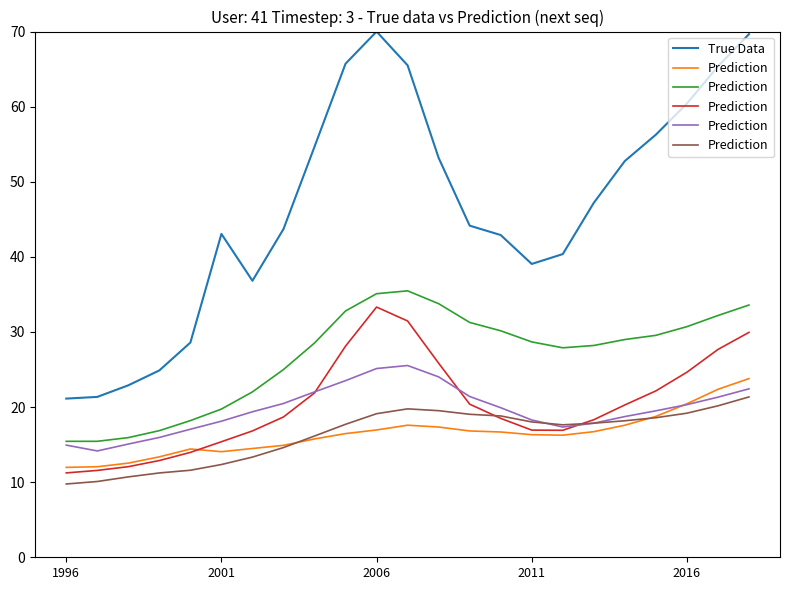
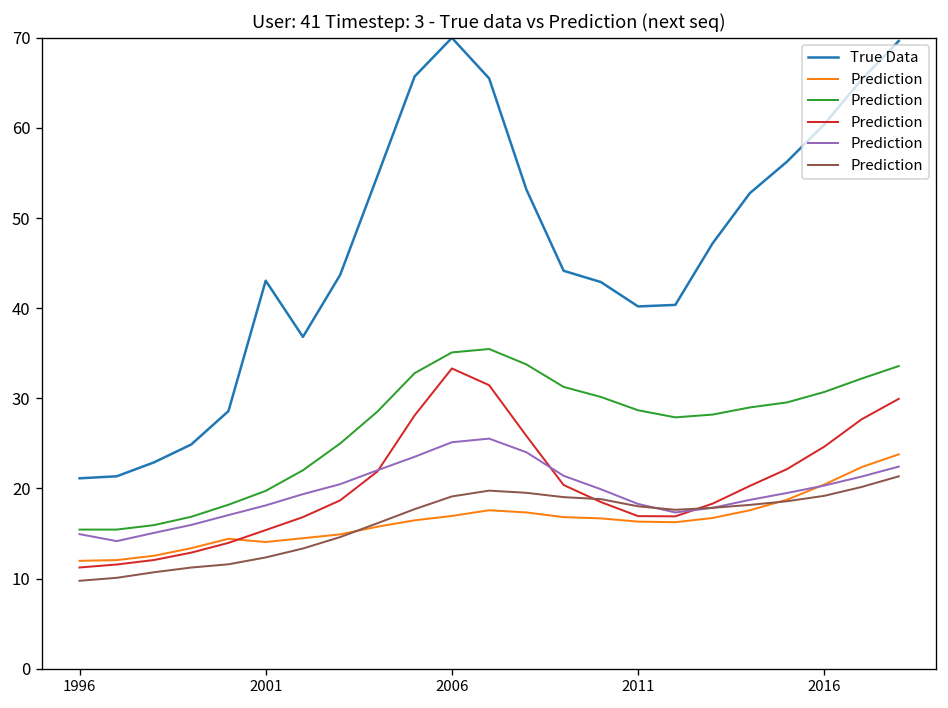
  {
    "True Data": {
      "1996": 21,
      "2001": 43,
      "2006": 70,
-     "2011": 39
+     "2011": 40
    }
  }
